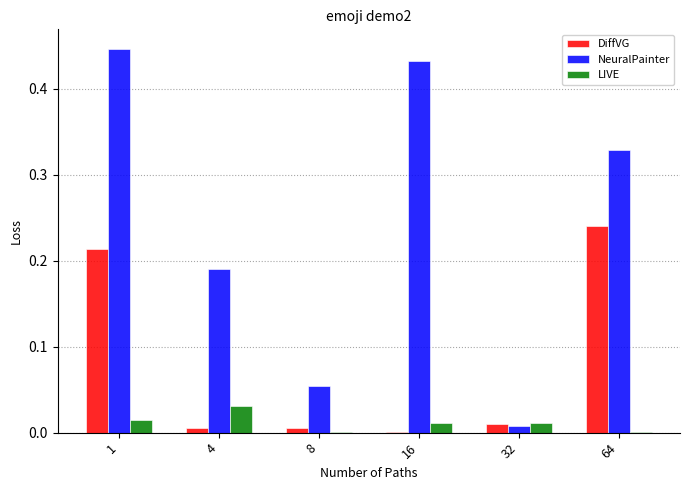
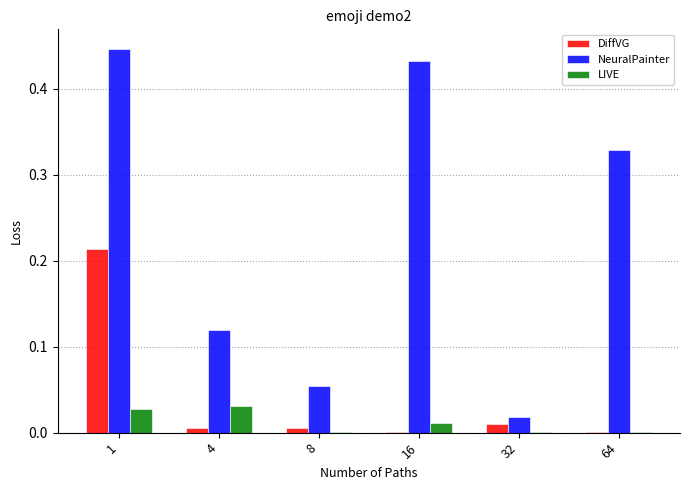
  {
    "DiffVG": {
      "1": 0.21,
      "4": 0.00,
      "8": 0.01,
      "32": 0.01,
-     "64": 0.24
+     "64": 0.00
    },
    "NeuralPainter": {
      "1": 0.45,
-     "4": 0.19,
+     "4": 0.12,
      "8": 0.05,
      "16": 0.43,
-     "32": 0.01,
+     "32": 0.02,
      "64": 0.33
    },
    "LIVE": {
-     "1": 0.02,
+     "1": 0.03,
      "4": 0.03,
      "16": 0.01,
-     "32": 0.01
+     "32": 0.00
    }
  }
